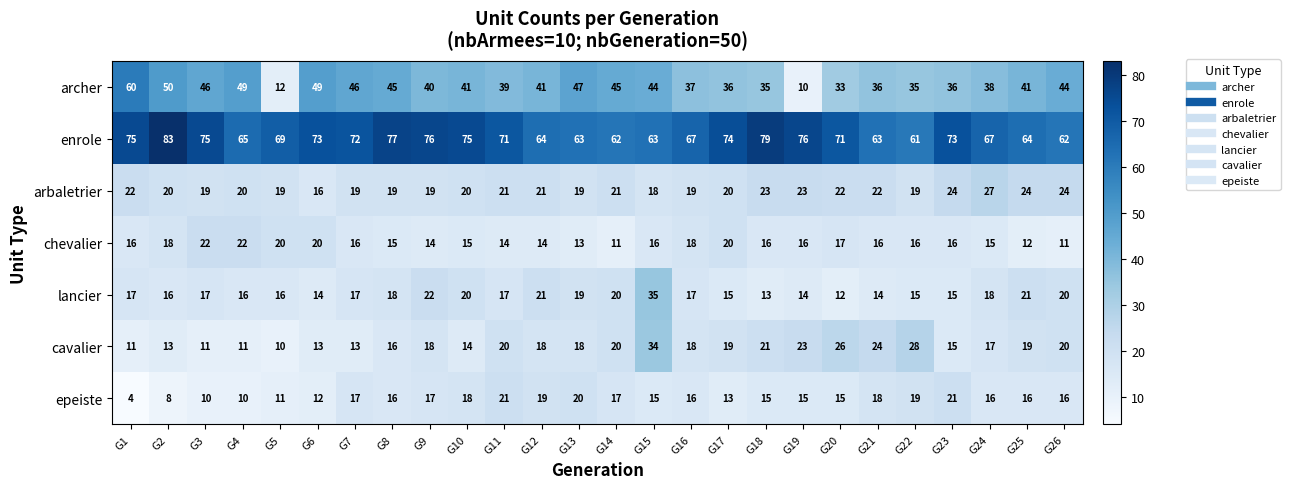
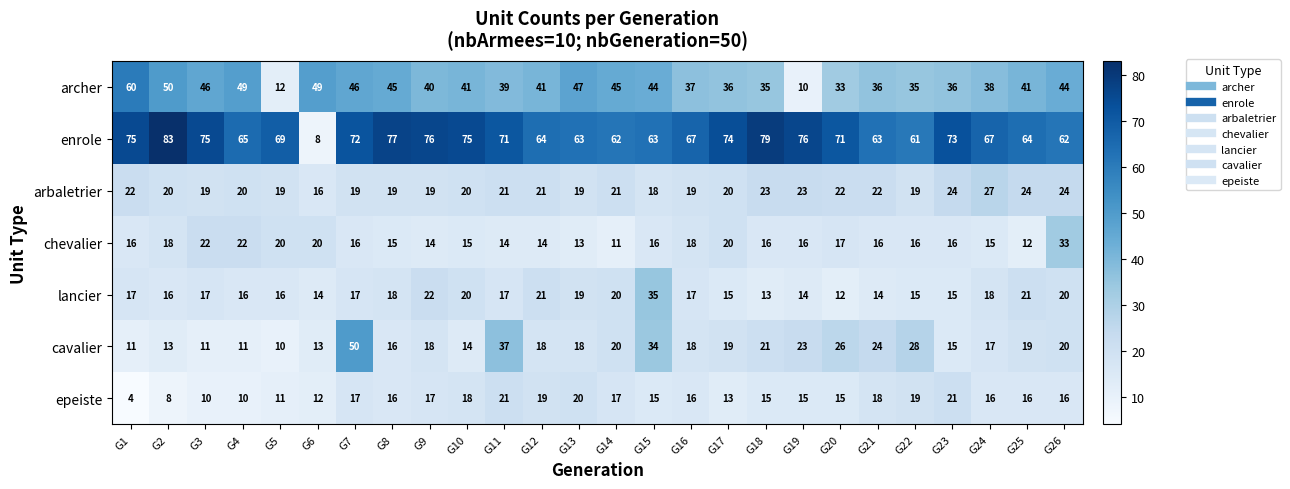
  {
    "archer": {
      "G1": 60,
      "G2": 50,
      "G3": 46,
      "G4": 49,
      "G5": 12,
      "G6": 49,
      "G7": 46,
      "G8": 45,
      "G9": 40,
      "G10": 41,
      "G11": 39,
      "G12": 41,
      "G13": 47,
      "G14": 45,
      "G15": 44,
      "G16": 37,
      "G17": 36,
      "G18": 35,
      "G19": 10,
      "G20": 33,
      "G21": 36,
      "G22": 35,
      "G23": 36,
      "G24": 38,
      "G25": 41,
      "G26": 44
    },
    "enrole": {
      "G1": 75,
      "G2": 83,
      "G3": 75,
      "G4": 65,
      "G5": 69,
-     "G6": 73,
+     "G6": 8,
      "G7": 72,
      "G8": 77,
      "G9": 76,
      "G10": 75,
      "G11": 71,
      "G12": 64,
      "G13": 63,
      "G14": 62,
      "G15": 63,
      "G16": 67,
      "G17": 74,
      "G18": 79,
      "G19": 76,
      "G20": 71,
      "G21": 63,
      "G22": 61,
      "G23": 73,
      "G24": 67,
      "G25": 64,
      "G26": 62
    },
    "arbaletrier": {
      "G1": 22,
      "G2": 20,
      "G3": 19,
      "G4": 20,
      "G5": 19,
      "G6": 16,
      "G7": 19,
      "G8": 19,
      "G9": 19,
      "G10": 20,
      "G11": 21,
      "G12": 21,
      "G13": 19,
      "G14": 21,
      "G15": 18,
      "G16": 19,
      "G17": 20,
      "G18": 23,
      "G19": 23,
      "G20": 22,
      "G21": 22,
      "G22": 19,
      "G23": 24,
      "G24": 27,
      "G25": 24,
      "G26": 24
    },
    "chevalier": {
      "G1": 16,
      "G2": 18,
      "G3": 22,
      "G4": 22,
      "G5": 20,
      "G6": 20,
      "G7": 16,
      "G8": 15,
      "G9": 14,
      "G10": 15,
      "G11": 14,
      "G12": 14,
      "G13": 13,
      "G14": 11,
      "G15": 16,
      "G16": 18,
      "G17": 20,
      "G18": 16,
      "G19": 16,
      "G20": 17,
      "G21": 16,
      "G22": 16,
      "G23": 16,
      "G24": 15,
      "G25": 12,
-     "G26": 11
+     "G26": 33
    },
    "lancier": {
      "G1": 17,
      "G2": 16,
      "G3": 17,
      "G4": 16,
      "G5": 16,
      "G6": 14,
      "G7": 17,
      "G8": 18,
      "G9": 22,
      "G10": 20,
      "G11": 17,
      "G12": 21,
      "G13": 19,
      "G14": 20,
      "G15": 35,
      "G16": 17,
      "G17": 15,
      "G18": 13,
      "G19": 14,
      "G20": 12,
      "G21": 14,
      "G22": 15,
      "G23": 15,
      "G24": 18,
      "G25": 21,
      "G26": 20
    },
    "cavalier": {
      "G1": 11,
      "G2": 13,
      "G3": 11,
      "G4": 11,
      "G5": 10,
      "G6": 13,
-     "G7": 13,
+     "G7": 50,
      "G8": 16,
      "G9": 18,
      "G10": 14,
-     "G11": 20,
+     "G11": 37,
      "G12": 18,
      "G13": 18,
      "G14": 20,
      "G15": 34,
      "G16": 18,
      "G17": 19,
      "G18": 21,
      "G19": 23,
      "G20": 26,
      "G21": 24,
      "G22": 28,
      "G23": 15,
      "G24": 17,
      "G25": 19,
      "G26": 20
    },
    "epeiste": {
      "G1": 4,
      "G2": 8,
      "G3": 10,
      "G4": 10,
      "G5": 11,
      "G6": 12,
      "G7": 17,
      "G8": 16,
      "G9": 17,
      "G10": 18,
      "G11": 21,
      "G12": 19,
      "G13": 20,
      "G14": 17,
      "G15": 15,
      "G16": 16,
      "G17": 13,
      "G18": 15,
      "G19": 15,
      "G20": 15,
      "G21": 18,
      "G22": 19,
      "G23": 21,
      "G24": 16,
      "G25": 16,
      "G26": 16
    }
  }
